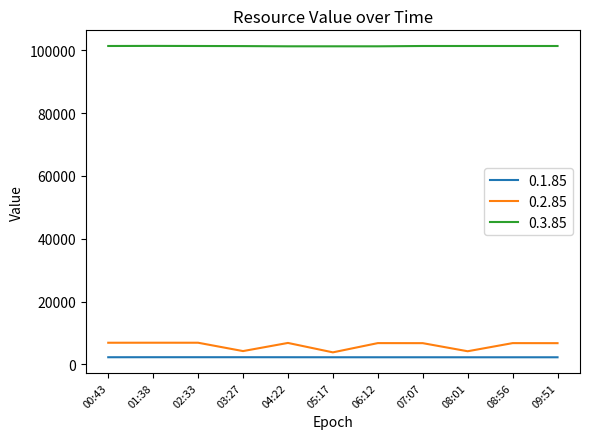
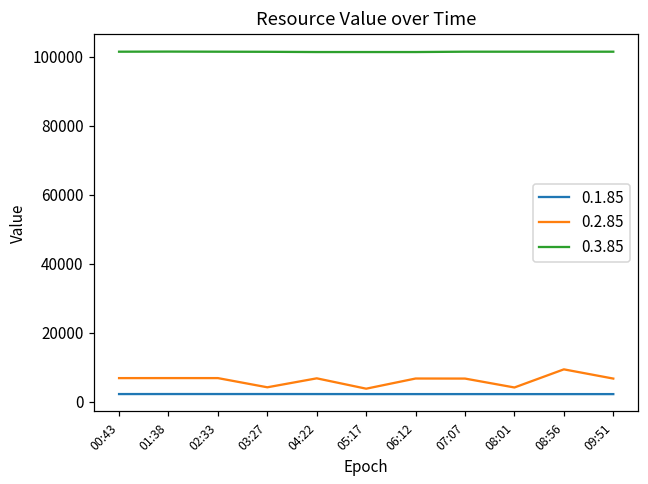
  {
    "0.1.85": {
      "00:43": 2000,
      "01:38": 2000,
      "02:33": 2000,
      "03:27": 2000,
      "04:22": 2000,
      "05:17": 2000,
      "06:12": 2000,
      "07:07": 2000,
      "08:01": 2000,
      "08:56": 2000,
      "09:51": 2000
    },
    "0.2.85": {
      "00:43": 7000,
      "01:38": 7000,
      "02:33": 7000,
      "03:27": 4000,
      "04:22": 7000,
      "05:17": 4000,
      "06:12": 7000,
      "07:07": 7000,
      "08:01": 4000,
-     "08:56": 7000,
+     "08:56": 9000,
      "09:51": 7000
    },
    "0.3.85": {
      "00:43": 101000,
      "01:38": 101000,
      "02:33": 101000,
      "03:27": 101000,
      "04:22": 101000,
      "05:17": 101000,
      "06:12": 101000,
      "07:07": 101000,
      "08:01": 101000,
      "08:56": 101000,
      "09:51": 101000
    }
  }
